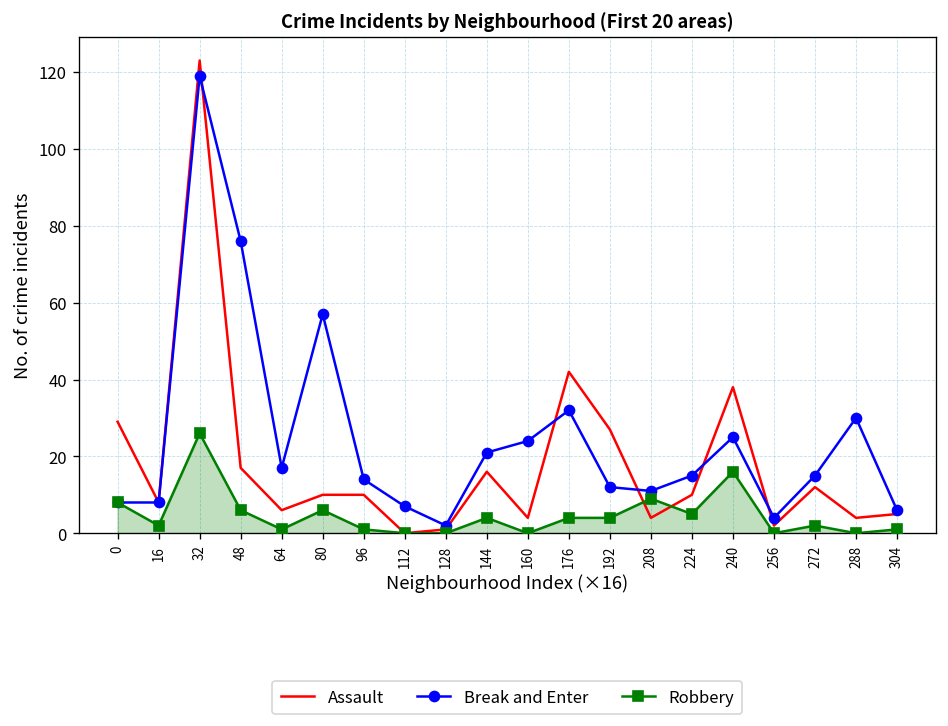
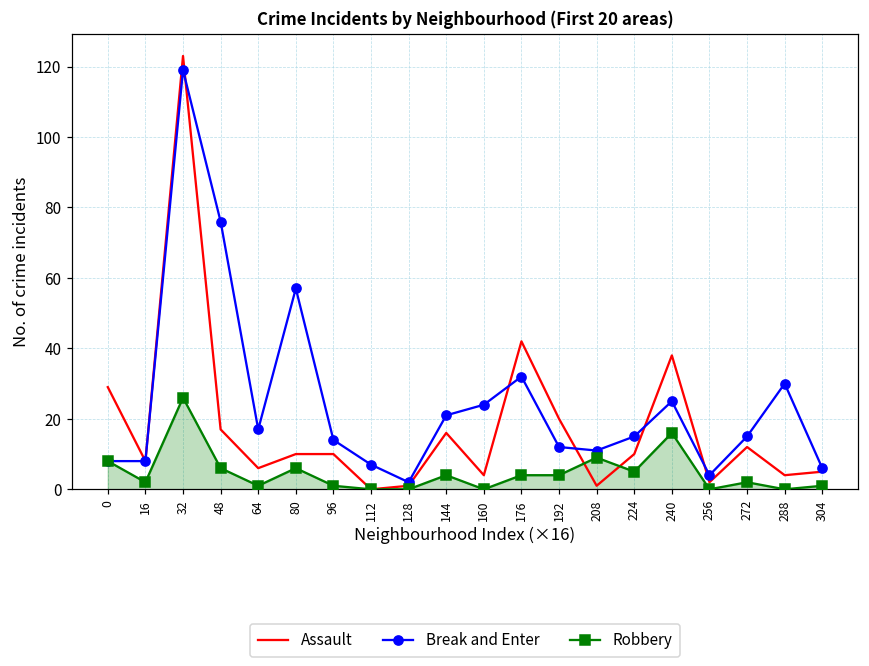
  {
    "Assault": {
      "0": 29,
      "32": 123,
      "48": 17,
      "64": 6,
      "80": 10,
      "96": 10,
      "128": 1,
      "144": 16,
      "160": 4,
      "176": 42,
-     "192": 27,
-     "208": 4,
+     "192": 20,
+     "208": 1,
      "224": 10,
      "240": 38,
      "256": 2,
      "272": 12,
      "288": 4,
      "304": 5
    },
    "Break and Enter": {
      "32": 119,
      "48": 76,
      "64": 17,
      "80": 57,
      "96": 14,
      "112": 7,
      "128": 2,
      "144": 21,
      "160": 24,
      "176": 32,
      "192": 12,
      "208": 11,
      "224": 15,
      "240": 25,
      "256": 4,
      "272": 15,
      "288": 30,
      "304": 6
    },
    "Robbery": {
      "16": 2,
      "32": 26,
      "48": 6,
      "64": 1,
      "80": 6,
      "96": 1,
      "128": 0,
      "144": 4,
      "160": 0,
      "176": 4,
      "192": 4,
      "208": 9,
      "224": 5,
      "240": 16,
      "256": 0,
      "272": 2,
      "288": 0,
      "304": 1
    }
  }
